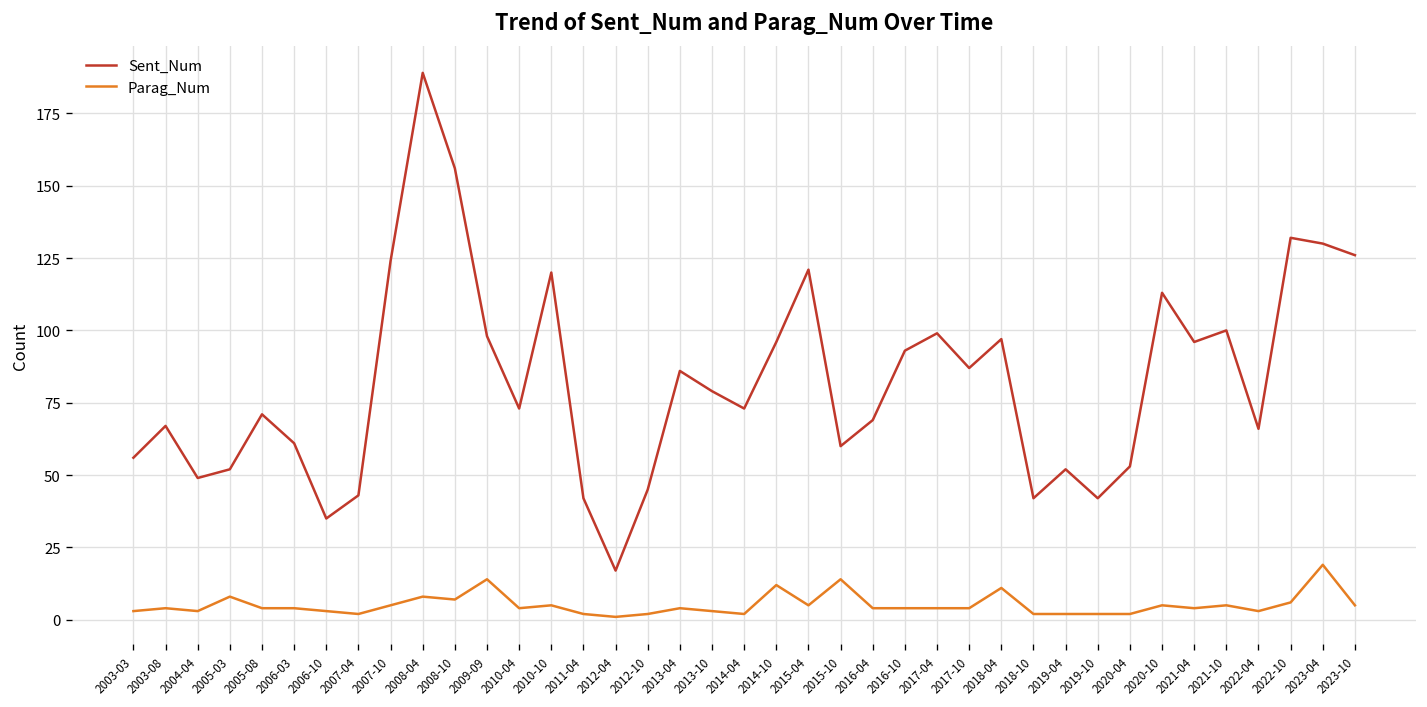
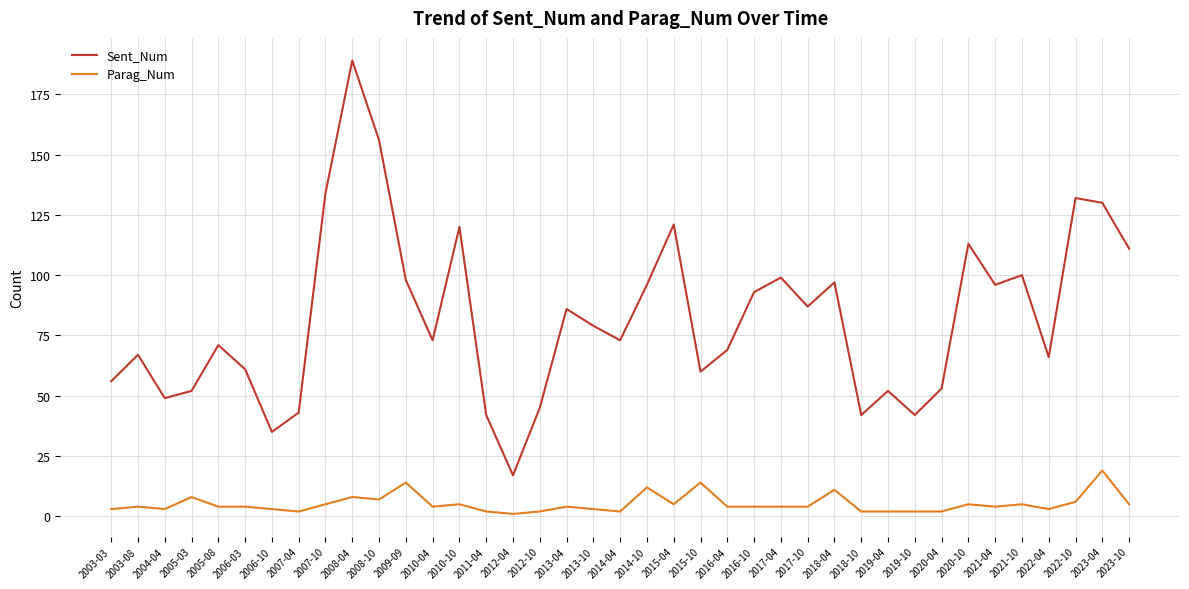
  {
    "Sent_Num": {
      "2003-03": 56,
      "2003-08": 67,
      "2004-04": 49,
      "2005-03": 52,
      "2005-08": 71,
      "2006-03": 61,
      "2006-10": 35,
      "2007-04": 43,
-     "2007-10": 124,
+     "2007-10": 134,
      "2008-04": 189,
      "2008-10": 156,
      "2009-09": 98,
      "2010-04": 73,
      "2010-10": 120,
      "2011-04": 42,
      "2012-04": 17,
      "2012-10": 45,
      "2013-04": 86,
      "2013-10": 79,
      "2014-04": 73,
      "2014-10": 96,
      "2015-04": 121,
      "2015-10": 60,
      "2016-04": 69,
      "2016-10": 93,
      "2017-04": 99,
      "2017-10": 87,
      "2018-04": 97,
      "2018-10": 42,
      "2019-04": 52,
      "2019-10": 42,
      "2020-04": 53,
      "2020-10": 113,
      "2021-04": 96,
      "2021-10": 100,
      "2022-04": 66,
      "2022-10": 132,
      "2023-04": 130,
-     "2023-10": 126
+     "2023-10": 111
    },
    "Parag_Num": {
      "2003-03": 3,
      "2003-08": 4,
      "2004-04": 3,
      "2005-03": 8,
      "2005-08": 4,
      "2006-03": 4,
      "2006-10": 3,
      "2007-04": 2,
      "2007-10": 5,
      "2008-04": 8,
      "2008-10": 7,
      "2009-09": 14,
      "2010-04": 4,
      "2010-10": 5,
      "2011-04": 2,
      "2012-04": 1,
      "2012-10": 2,
      "2013-04": 4,
      "2013-10": 3,
      "2014-04": 2,
      "2014-10": 12,
      "2015-04": 5,
      "2015-10": 14,
      "2016-04": 4,
      "2016-10": 4,
      "2017-04": 4,
      "2017-10": 4,
      "2018-04": 11,
      "2018-10": 2,
      "2019-04": 2,
      "2019-10": 2,
      "2020-04": 2,
      "2020-10": 5,
      "2021-04": 4,
      "2021-10": 5,
      "2022-04": 3,
      "2022-10": 6,
      "2023-04": 19,
      "2023-10": 5
    }
  }
